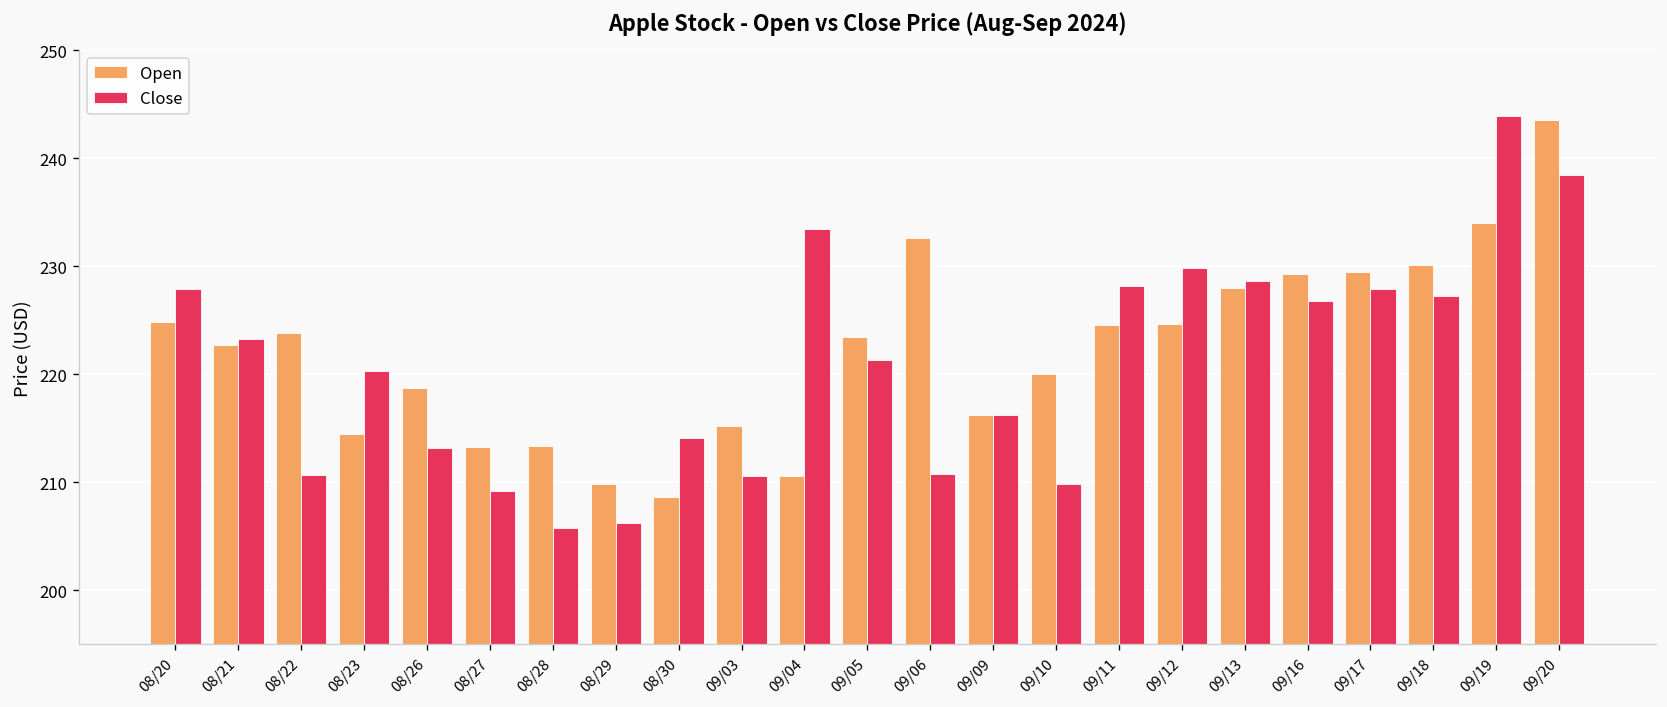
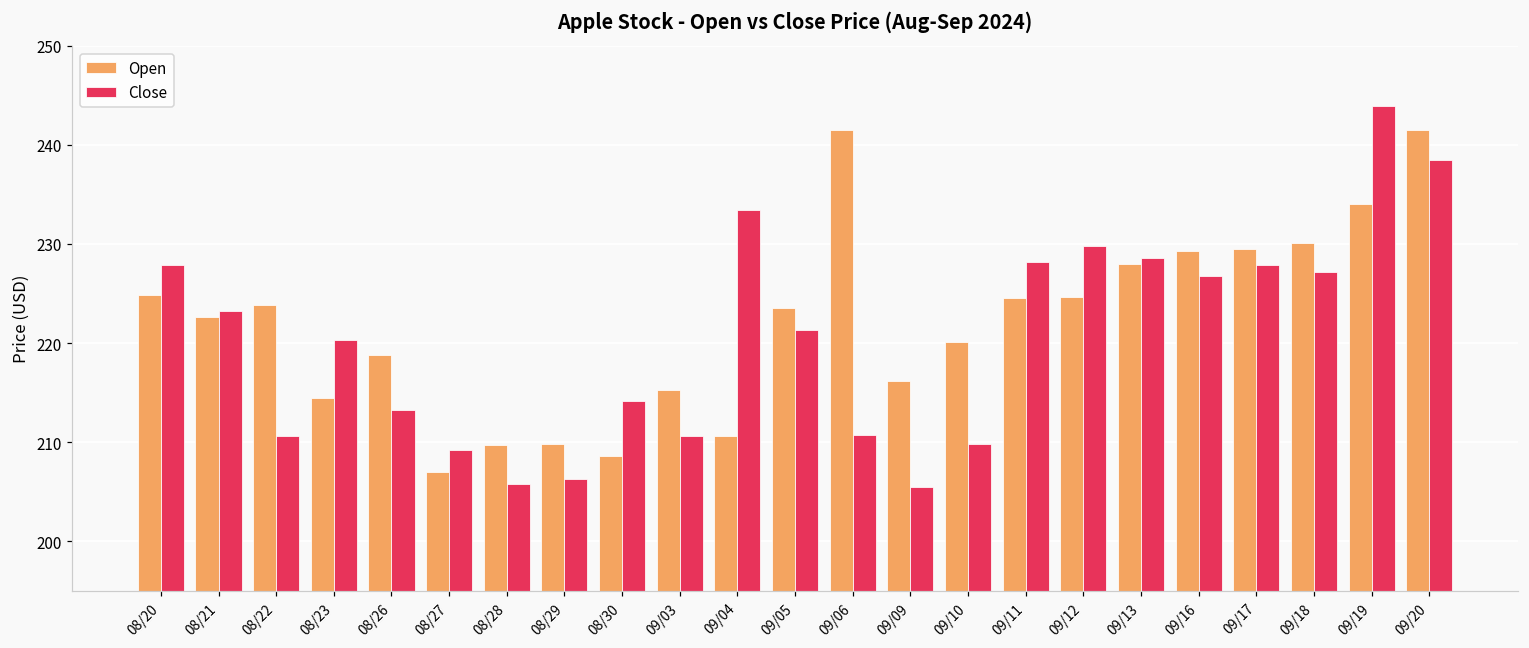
  {
    "Open": {
      "08/20": 225,
      "08/21": 223,
      "08/22": 224,
      "08/23": 214,
      "08/26": 219,
-     "08/27": 213,
-     "08/28": 213,
+     "08/27": 207,
+     "08/28": 210,
      "08/29": 210,
      "08/30": 209,
      "09/03": 215,
      "09/04": 211,
      "09/05": 223,
-     "09/06": 233,
+     "09/06": 242,
      "09/09": 216,
      "09/10": 220,
      "09/11": 225,
      "09/12": 225,
      "09/13": 228,
      "09/16": 229,
      "09/17": 229,
      "09/18": 230,
      "09/19": 234,
-     "09/20": 244
+     "09/20": 242
    },
    "Close": {
      "08/20": 228,
      "08/21": 223,
      "08/22": 211,
      "08/23": 220,
      "08/26": 213,
      "08/27": 209,
      "08/28": 206,
      "08/29": 206,
      "08/30": 214,
      "09/03": 211,
      "09/04": 233,
      "09/05": 221,
      "09/06": 211,
-     "09/09": 216,
+     "09/09": 205,
      "09/10": 210,
      "09/11": 228,
      "09/12": 230,
      "09/13": 229,
      "09/16": 227,
      "09/17": 228,
      "09/18": 227,
      "09/19": 244,
      "09/20": 238
    }
  }
